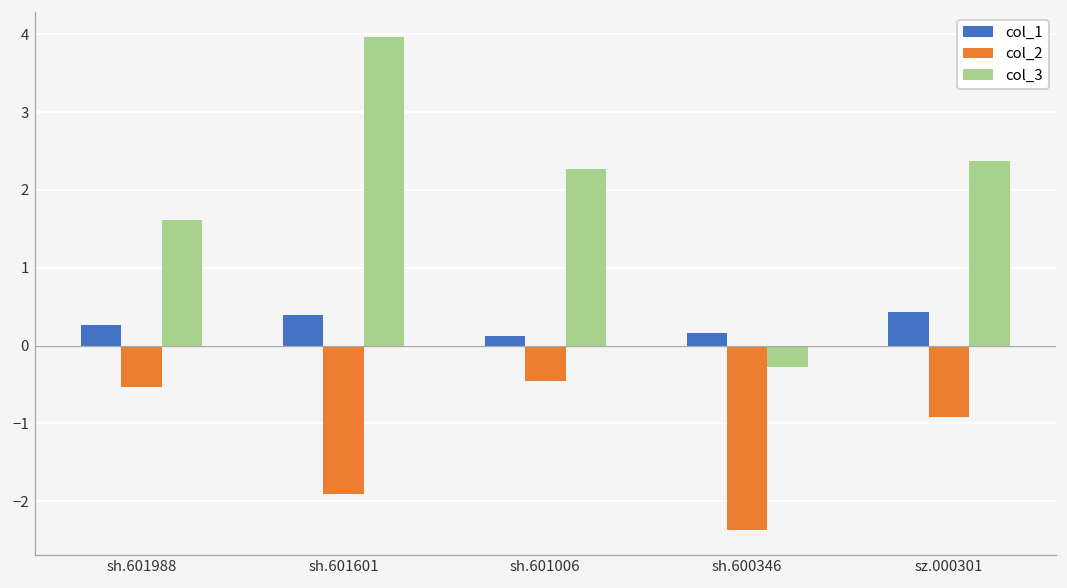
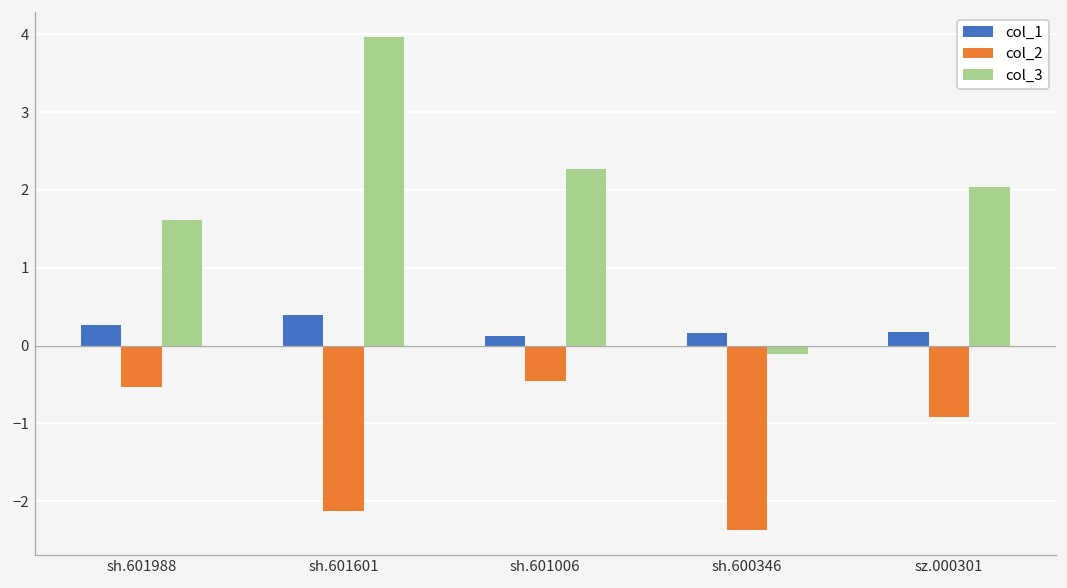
  {
    "col_1": {
      "sh.601988": 0.3,
      "sh.601601": 0.4,
      "sh.601006": 0.1,
      "sh.600346": 0.2,
-     "sz.000301": 0.4
+     "sz.000301": 0.2
    },
    "col_2": {
      "sh.601988": -0.5,
-     "sh.601601": -1.9,
+     "sh.601601": -2.1,
      "sh.601006": -0.5,
      "sh.600346": -2.4,
      "sz.000301": -0.9
    },
    "col_3": {
      "sh.601988": 1.6,
      "sh.601601": 4.0,
      "sh.601006": 2.3,
-     "sh.600346": -0.3,
-     "sz.000301": 2.4
+     "sh.600346": -0.1,
+     "sz.000301": 2.0
    }
  }
